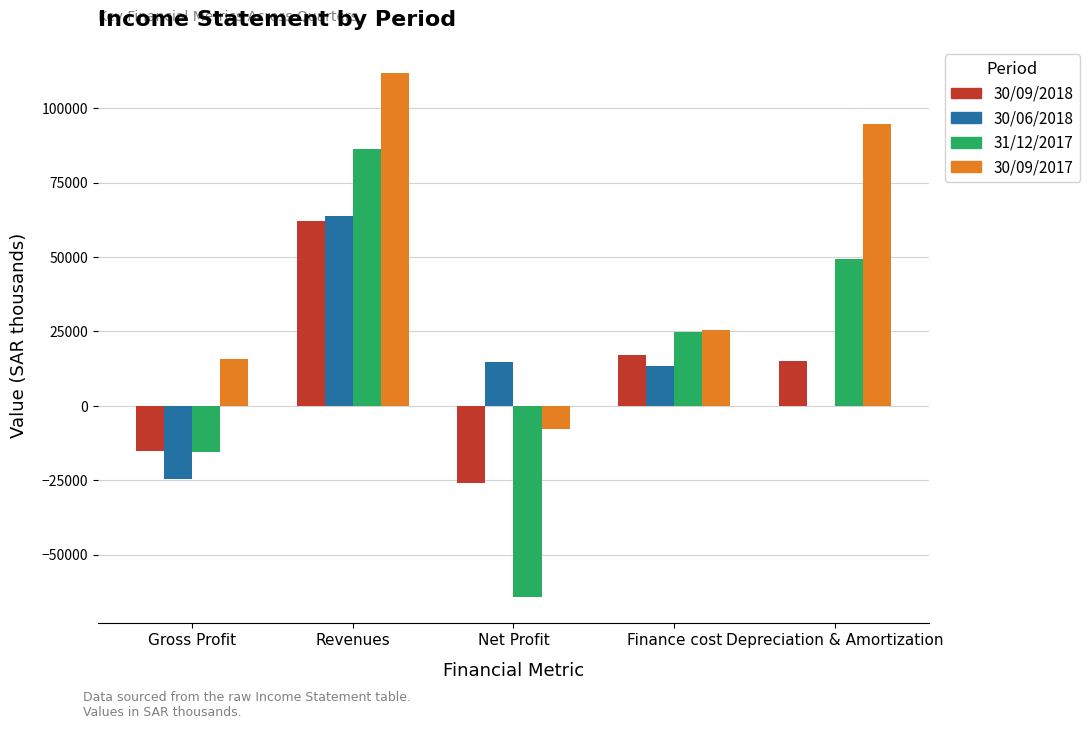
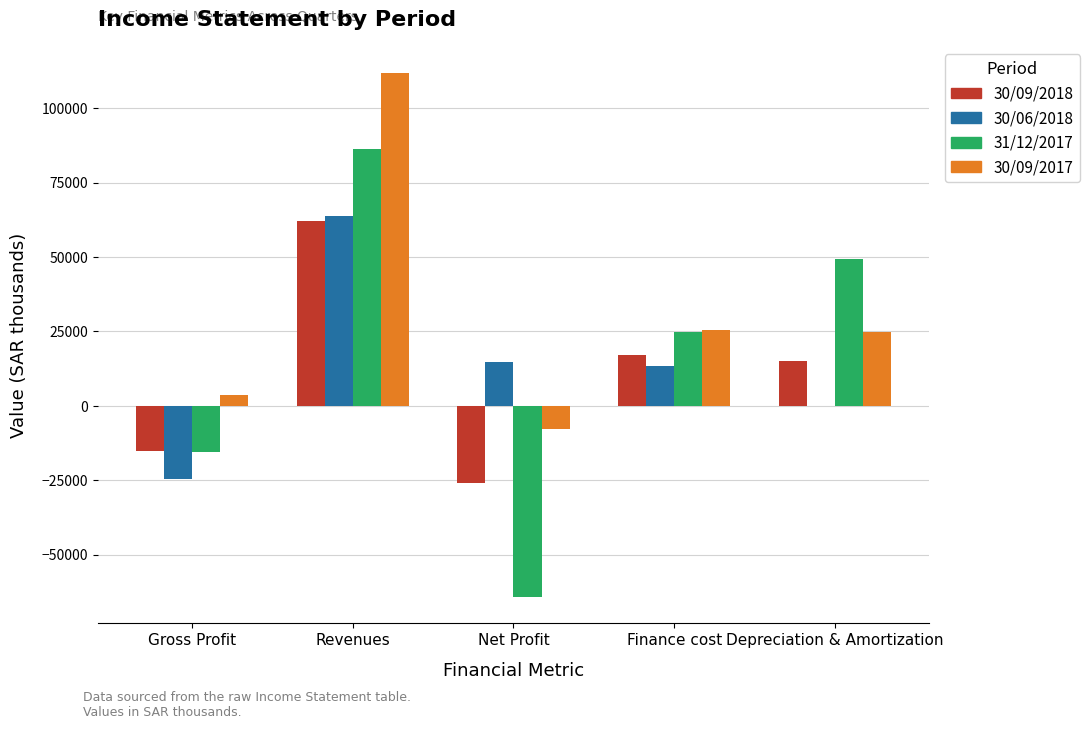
  {
    "30/09/2018": {
      "Gross Profit": -15000,
      "Revenues": 62000,
      "Net Profit": -26000,
      "Finance cost": 17000,
      "Depreciation & Amortization": 15000
    },
    "30/06/2018": {
      "Gross Profit": -25000,
      "Revenues": 64000,
      "Net Profit": 15000,
      "Finance cost": 13000,
      "Depreciation & Amortization": 0
    },
    "31/12/2017": {
      "Gross Profit": -15000,
      "Revenues": 86000,
      "Net Profit": -64000,
      "Finance cost": 25000,
      "Depreciation & Amortization": 49000
    },
    "30/09/2017": {
-     "Gross Profit": 16000,
+     "Gross Profit": 4000,
      "Revenues": 112000,
      "Net Profit": -8000,
      "Finance cost": 26000,
-     "Depreciation & Amortization": 95000
+     "Depreciation & Amortization": 25000
    }
  }
